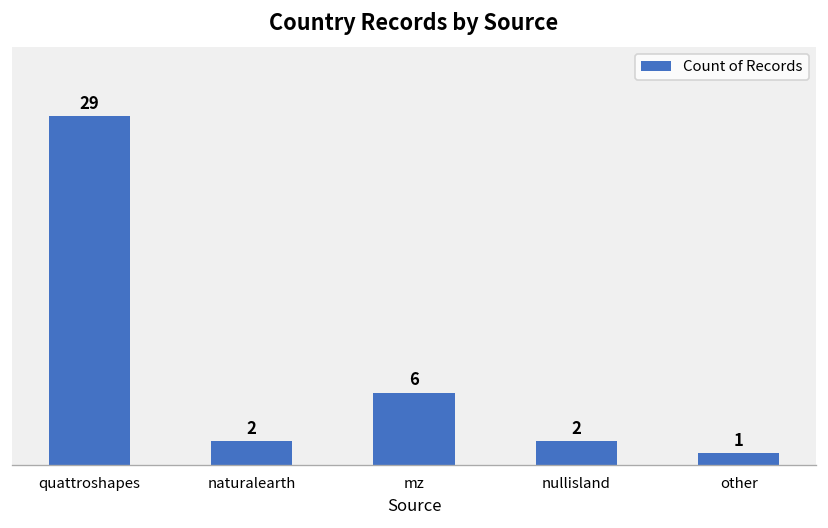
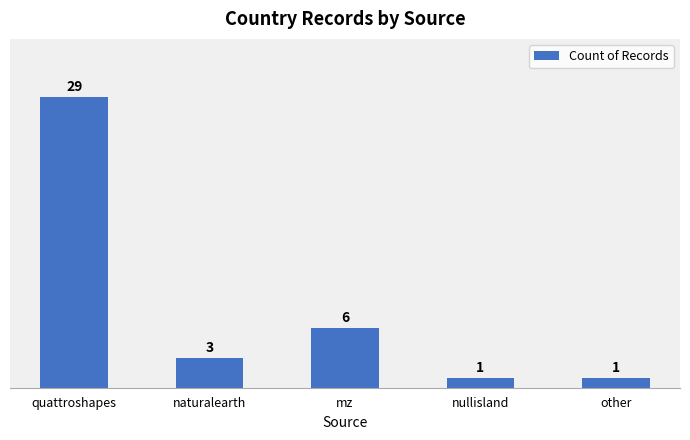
  {
    "quattroshapes": 29,
-   "naturalearth": 2,
+   "naturalearth": 3,
    "mz": 6,
-   "nullisland": 2,
+   "nullisland": 1,
    "other": 1
  }
